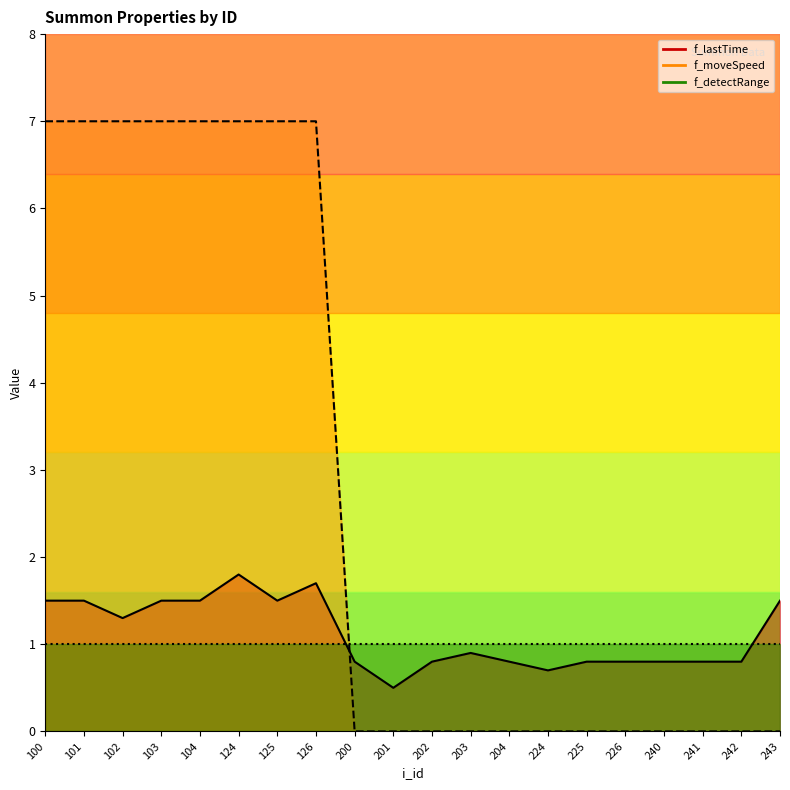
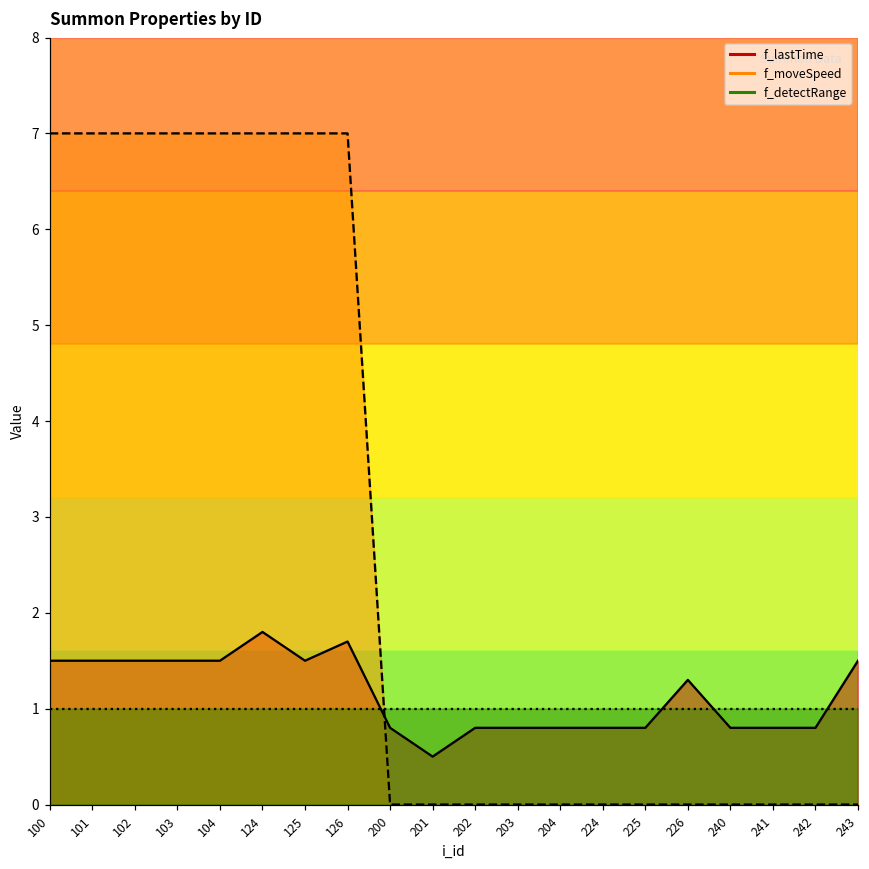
  {
    "f_lastTime": {
      "100": 1.5,
      "101": 1.5,
-     "102": 1.3,
+     "102": 1.5,
      "103": 1.5,
      "104": 1.5,
      "124": 1.8,
      "125": 1.5,
      "126": 1.7,
      "200": 0.8,
      "201": 0.5,
      "202": 0.8,
-     "203": 0.9,
+     "203": 0.8,
      "204": 0.8,
-     "224": 0.7,
+     "224": 0.8,
      "225": 0.8,
-     "226": 0.8,
+     "226": 1.3,
      "240": 0.8,
      "241": 0.8,
      "242": 0.8,
      "243": 1.5
    },
    "f_moveSpeed": {
      "100": 7.0,
      "101": 7.0,
      "102": 7.0,
      "103": 7.0,
      "104": 7.0,
      "124": 7.0,
      "125": 7.0,
      "126": 7.0,
      "200": 0.0,
      "201": 0.0,
      "202": 0.0,
      "203": 0.0,
      "204": 0.0,
      "224": 0.0,
      "225": 0.0,
      "226": 0.0,
      "240": 0.0,
      "241": 0.0,
      "242": 0.0,
      "243": 0.0
    },
    "f_detectRange": {
      "100": 1.0,
      "101": 1.0,
      "102": 1.0,
      "103": 1.0,
      "104": 1.0,
      "124": 1.0,
      "125": 1.0,
      "126": 1.0,
      "200": 1.0,
      "201": 1.0,
      "202": 1.0,
      "203": 1.0,
      "204": 1.0,
      "224": 1.0,
      "225": 1.0,
      "226": 1.0,
      "240": 1.0,
      "241": 1.0,
      "242": 1.0,
      "243": 1.0
    }
  }
